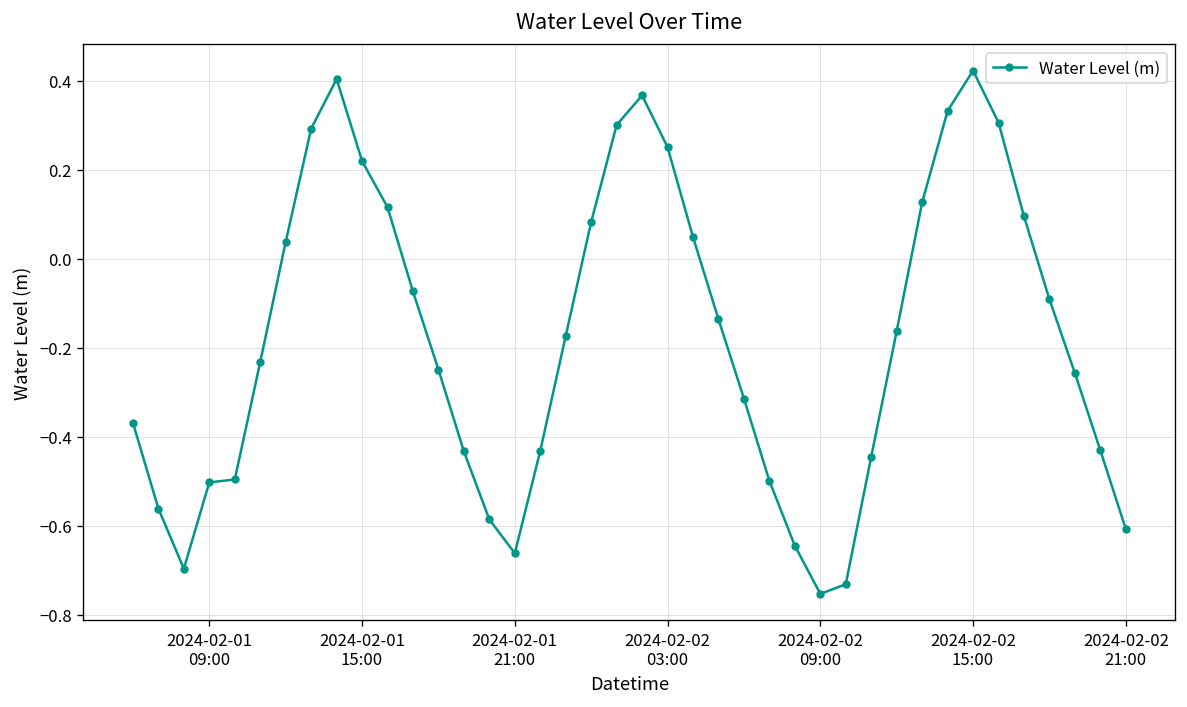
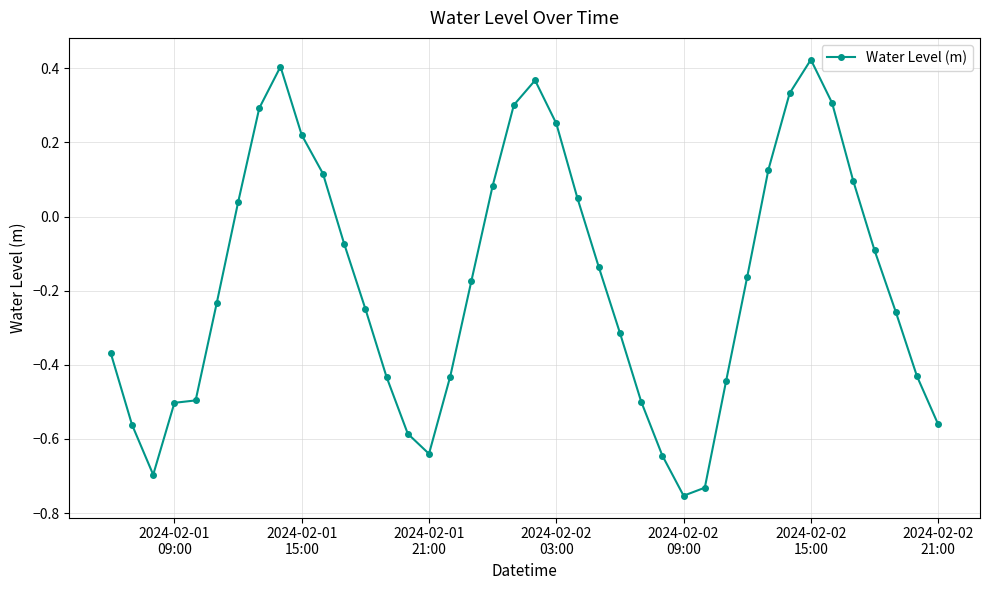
  {
    "2024-02-01 09:00": -0.50,
    "2024-02-01 15:00": 0.22,
-   "2024-02-01 21:00": -0.66,
+   "2024-02-01 21:00": -0.64,
    "2024-02-02 03:00": 0.25,
    "2024-02-02 09:00": -0.75,
    "2024-02-02 15:00": 0.42,
-   "2024-02-02 21:00": -0.61
+   "2024-02-02 21:00": -0.56
  }
